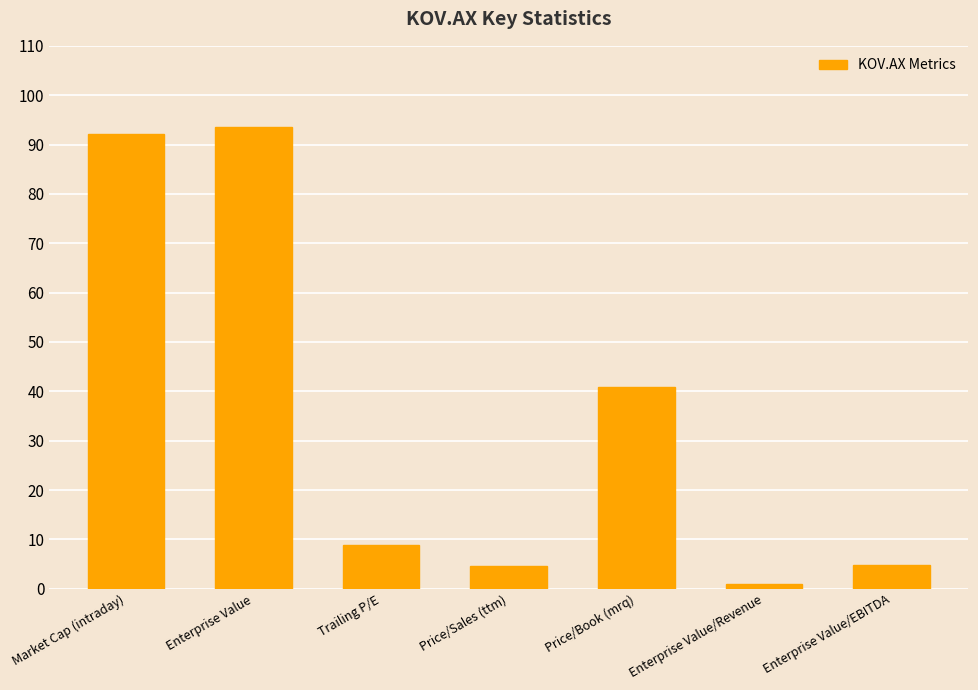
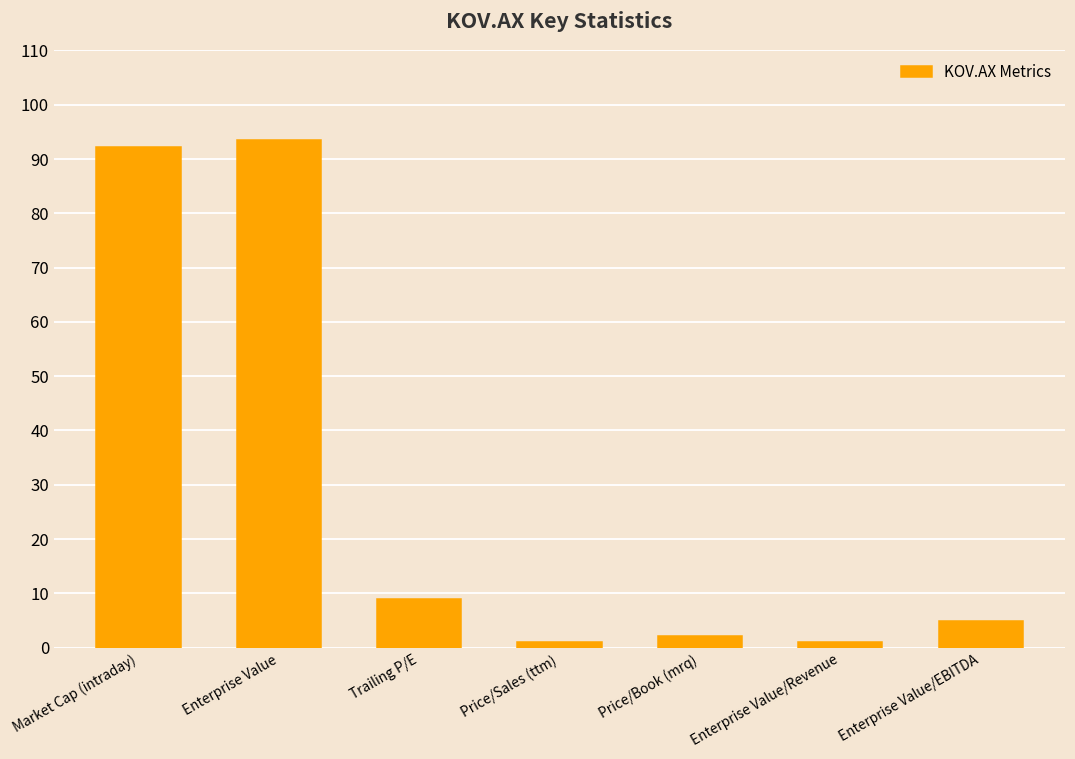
  {
    "Market Cap (intraday)": 92,
    "Enterprise Value": 94,
    "Trailing P/E": 9,
-   "Price/Sales (ttm)": 5,
-   "Price/Book (mrq)": 41,
+   "Price/Sales (ttm)": 1,
+   "Price/Book (mrq)": 2,
    "Enterprise Value/Revenue": 1,
    "Enterprise Value/EBITDA": 5
  }
